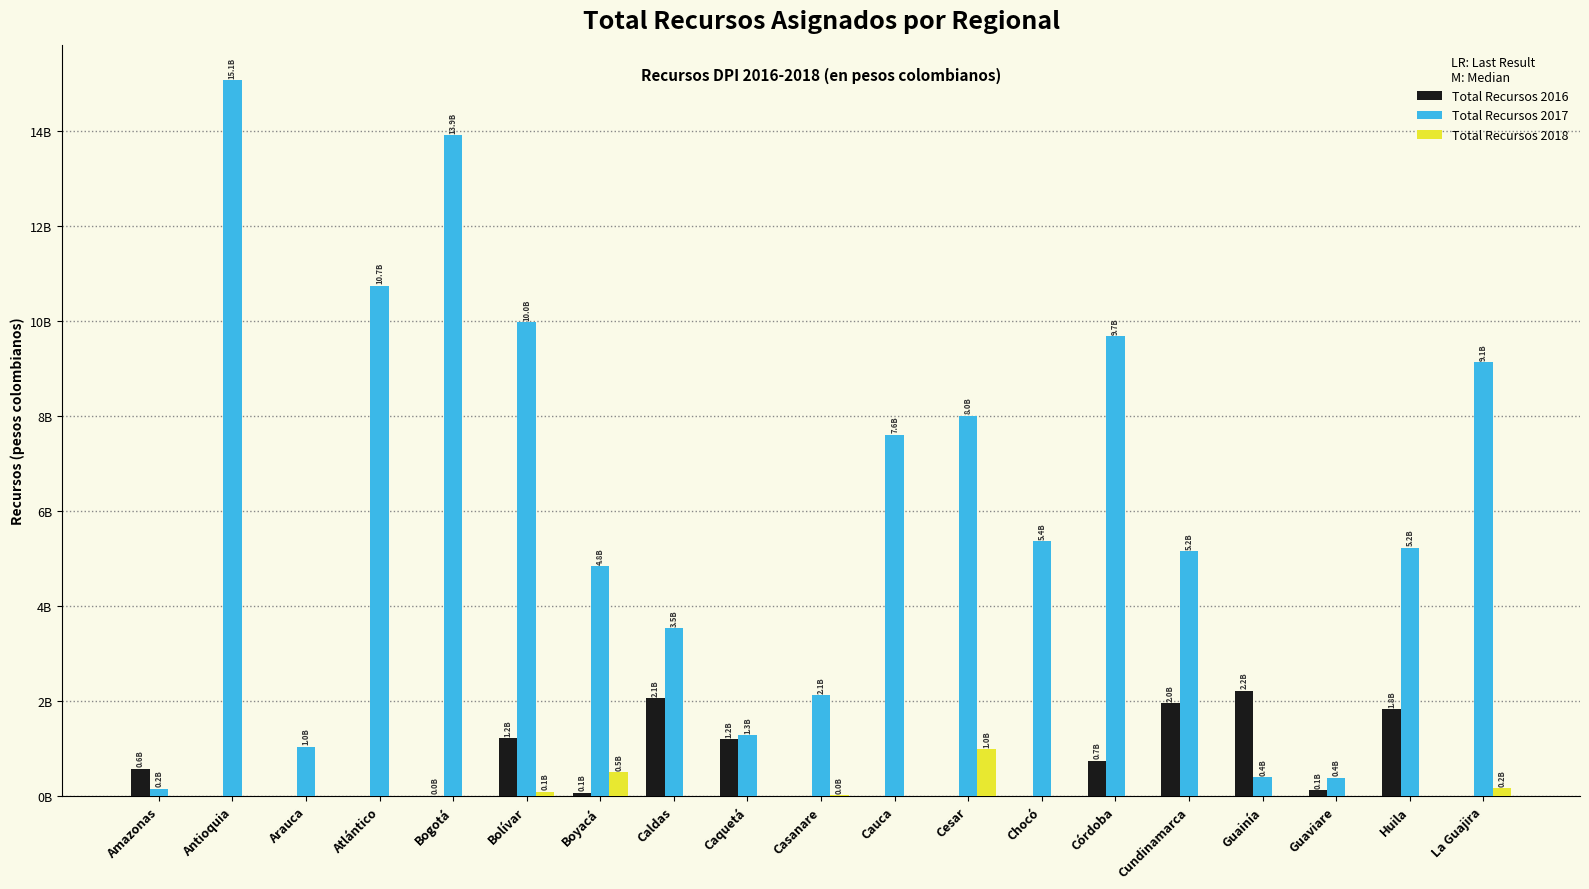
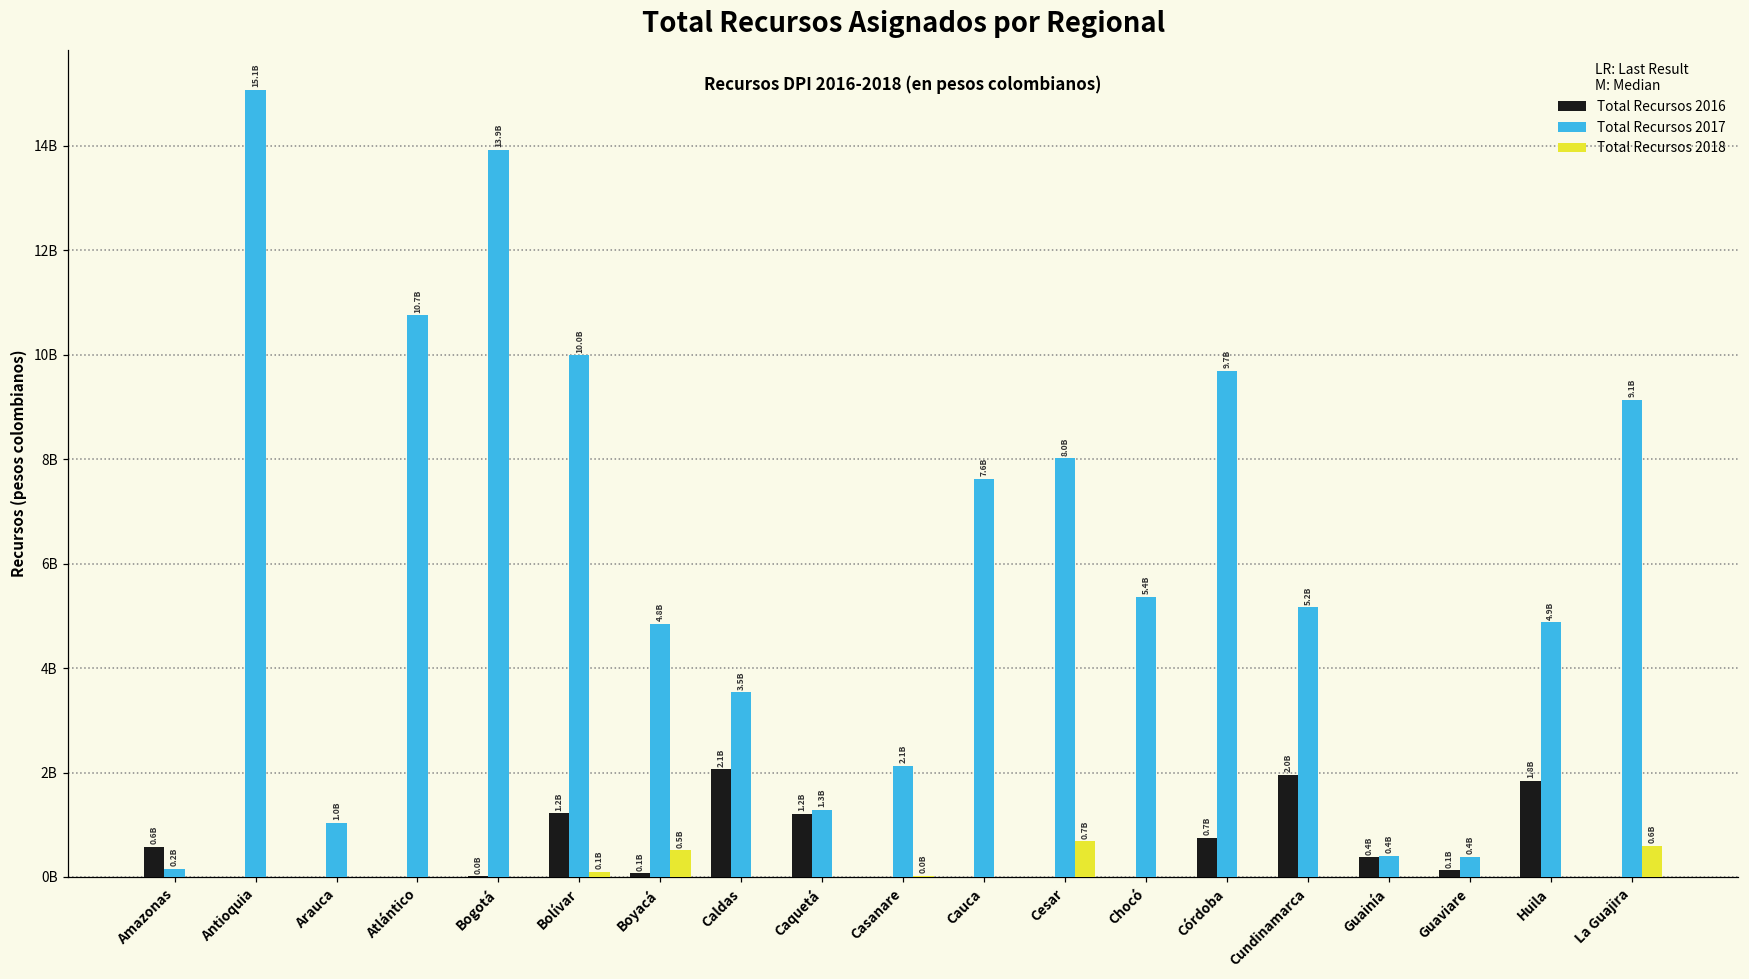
  {
    "Total Recursos 2016": {
      "Amazonas": "0.6B",
      "Bolívar": "1.2B",
      "Boyacá": "0.1B",
      "Caldas": "2.1B",
      "Caquetá": "1.2B",
      "Córdoba": "0.7B",
      "Cundinamarca": "2.0B",
-     "Guainía": "2.2B",
+     "Guainía": "0.4B",
      "Guaviare": "0.1B",
      "Huila": "1.8B"
    },
    "Total Recursos 2017": {
      "Amazonas": "0.2B",
      "Antioquia": "15.1B",
      "Arauca": "1.0B",
      "Atlántico": "10.7B",
      "Bogotá": "13.9B",
      "Bolívar": "10.0B",
      "Boyacá": "4.8B",
      "Caldas": "3.5B",
      "Caquetá": "1.3B",
      "Casanare": "2.1B",
      "Cauca": "7.6B",
      "Cesar": "8.0B",
      "Chocó": "5.4B",
      "Córdoba": "9.7B",
      "Cundinamarca": "5.2B",
      "Guainía": "0.4B",
      "Guaviare": "0.4B",
-     "Huila": "5.2B",
+     "Huila": "4.9B",
      "La Guajira": "9.1B"
    },
    "Total Recursos 2018": {
      "Bolívar": "0.1B",
      "Boyacá": "0.5B",
-     "Cesar": "1.0B",
-     "La Guajira": "0.2B"
+     "Cesar": "0.7B",
+     "La Guajira": "0.6B"
    }
  }
